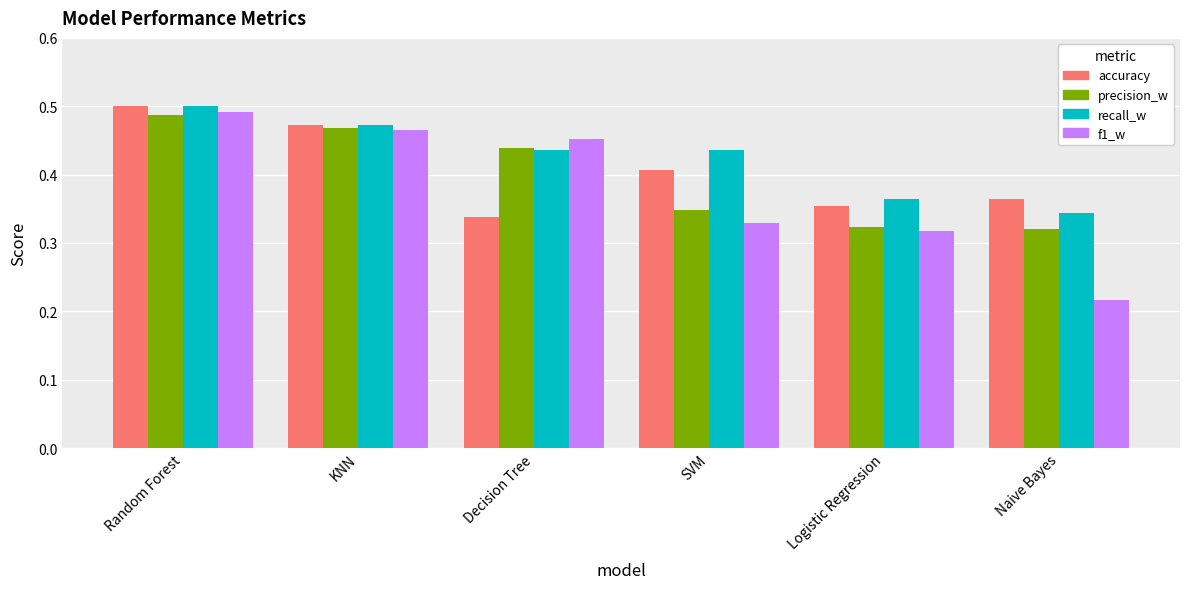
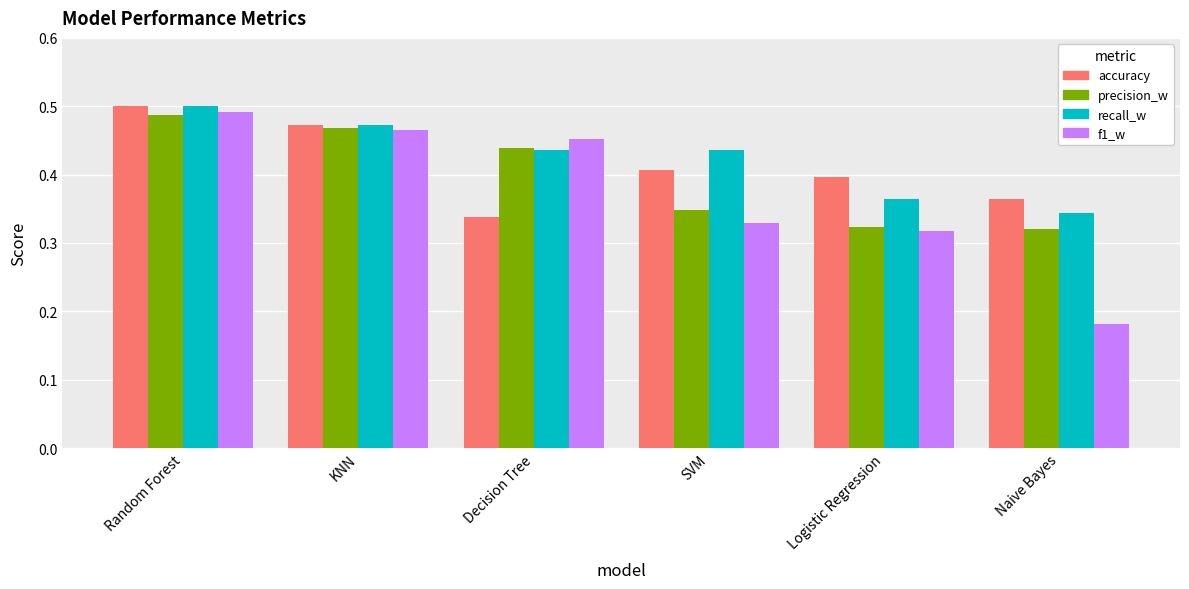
  {
    "accuracy": {
      "Random Forest": 0.50,
      "KNN": 0.47,
      "Decision Tree": 0.34,
      "SVM": 0.41,
-     "Logistic Regression": 0.35,
+     "Logistic Regression": 0.40,
      "Naive Bayes": 0.36
    },
    "precision_w": {
      "Random Forest": 0.49,
      "KNN": 0.47,
      "Decision Tree": 0.44,
      "SVM": 0.35,
      "Logistic Regression": 0.32,
      "Naive Bayes": 0.32
    },
    "recall_w": {
      "Random Forest": 0.50,
      "KNN": 0.47,
      "Decision Tree": 0.44,
      "SVM": 0.44,
      "Logistic Regression": 0.36,
      "Naive Bayes": 0.34
    },
    "f1_w": {
      "Random Forest": 0.49,
      "KNN": 0.47,
      "Decision Tree": 0.45,
      "SVM": 0.33,
      "Logistic Regression": 0.32,
-     "Naive Bayes": 0.22
+     "Naive Bayes": 0.18
    }
  }
